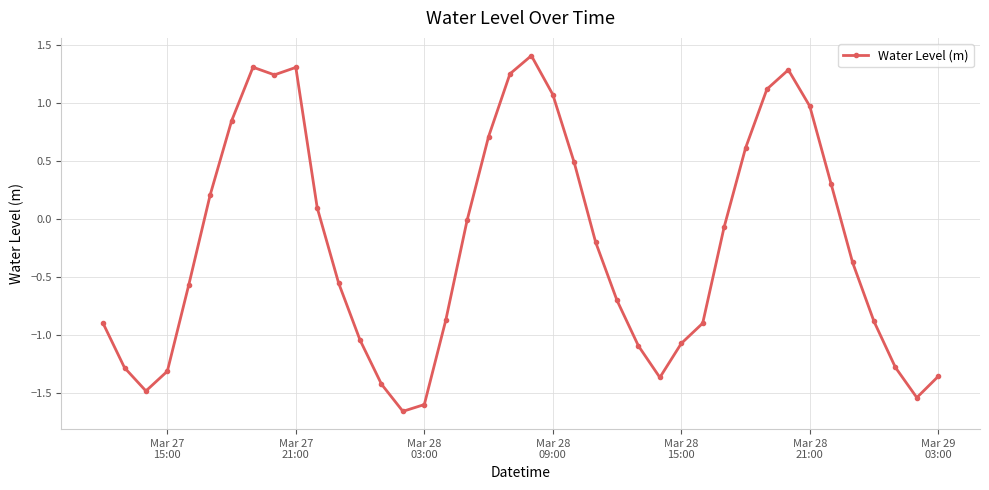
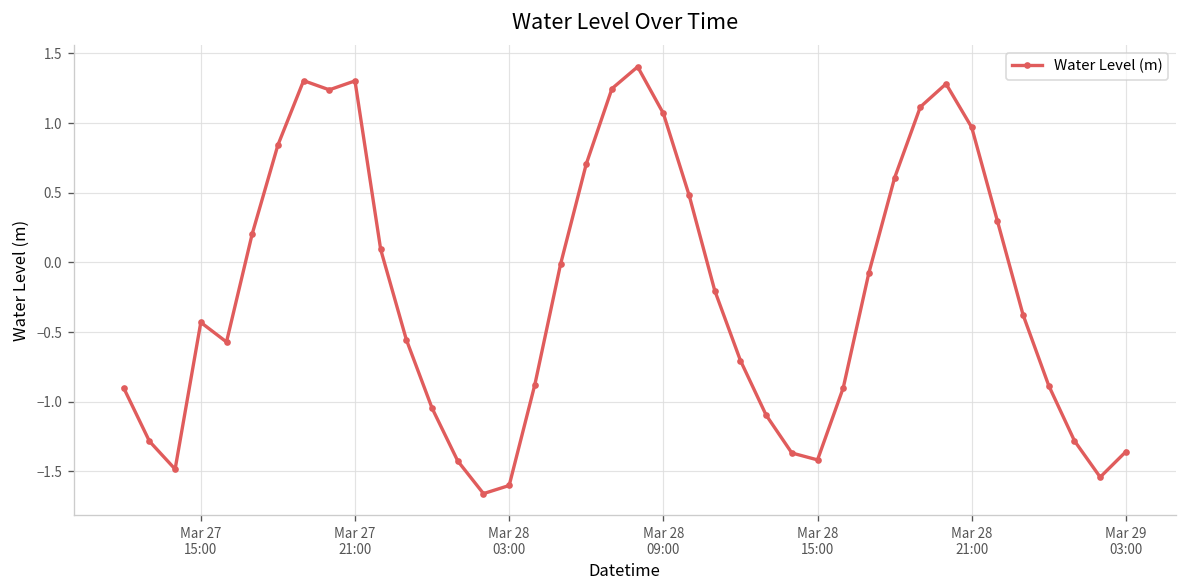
  {
-   "Mar 27 15:00": -1.31,
+   "Mar 27 15:00": -0.43,
    "Mar 27 21:00": 1.30,
    "Mar 28 03:00": -1.60,
    "Mar 28 09:00": 1.07,
-   "Mar 28 15:00": -1.07,
+   "Mar 28 15:00": -1.42,
    "Mar 28 21:00": 0.97,
    "Mar 29 03:00": -1.36
  }
